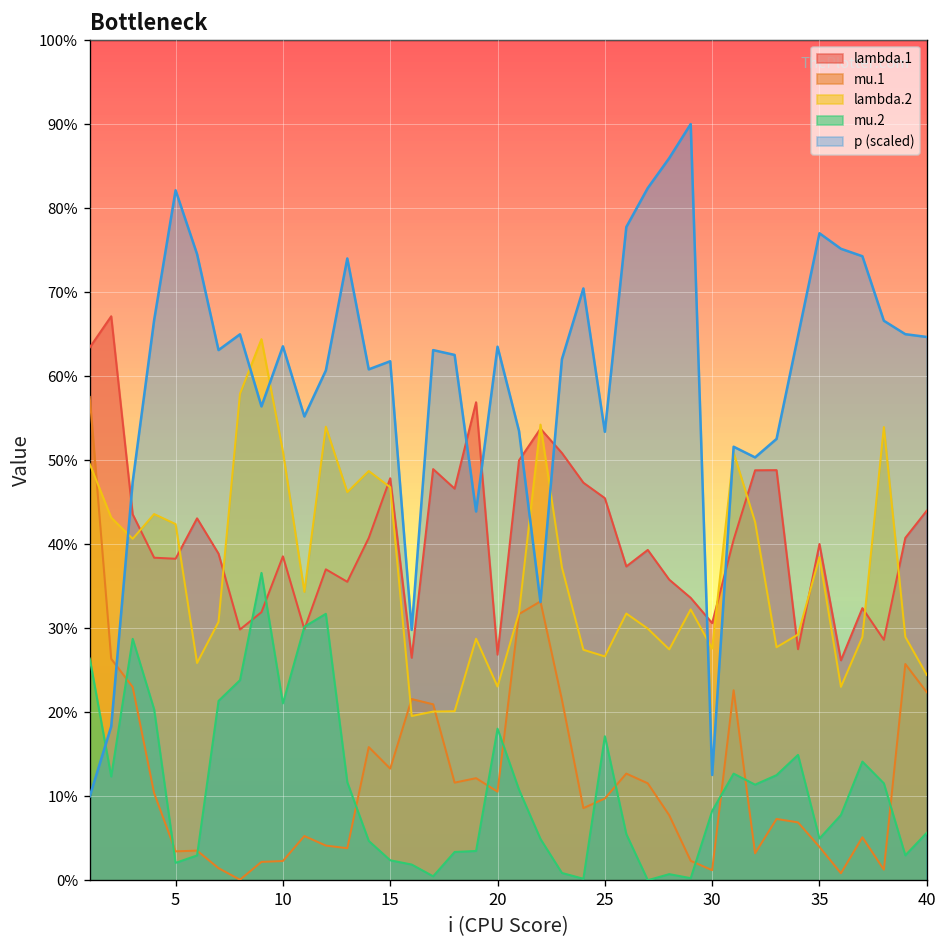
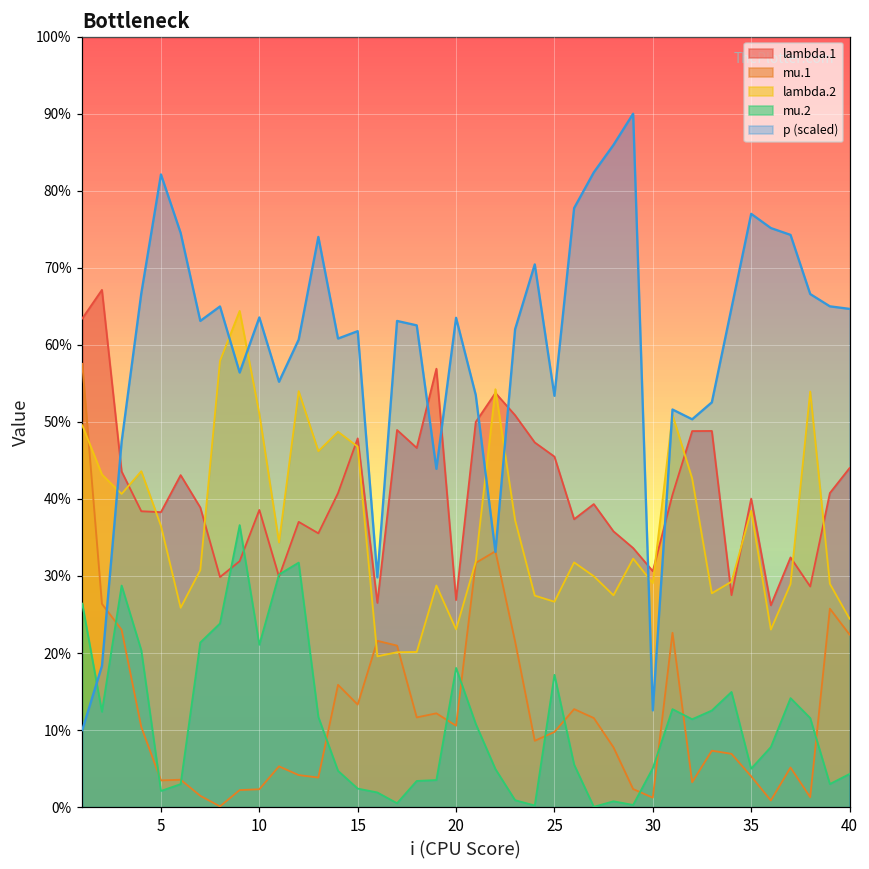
  {
    "lambda.2": {
-     "5": "42%",
+     "5": "36%",
      "10": "51%",
      "15": "47%",
      "20": "23%",
      "25": "27%",
-     "30": "28%",
+     "30": "29%",
      "35": "38%",
      "40": "24%"
    },
    "mu.2": {
      "5": "2%",
      "10": "21%",
      "15": "2%",
      "20": "18%",
      "25": "17%",
-     "30": "8%",
+     "30": "5%",
      "35": "5%",
-     "40": "6%"
+     "40": "4%"
    },
    "p (scaled)": {
      "5": "82%",
      "10": "64%",
      "15": "62%",
      "20": "64%",
      "25": "53%",
      "30": "13%",
      "35": "77%",
      "40": "65%"
    }
  }
